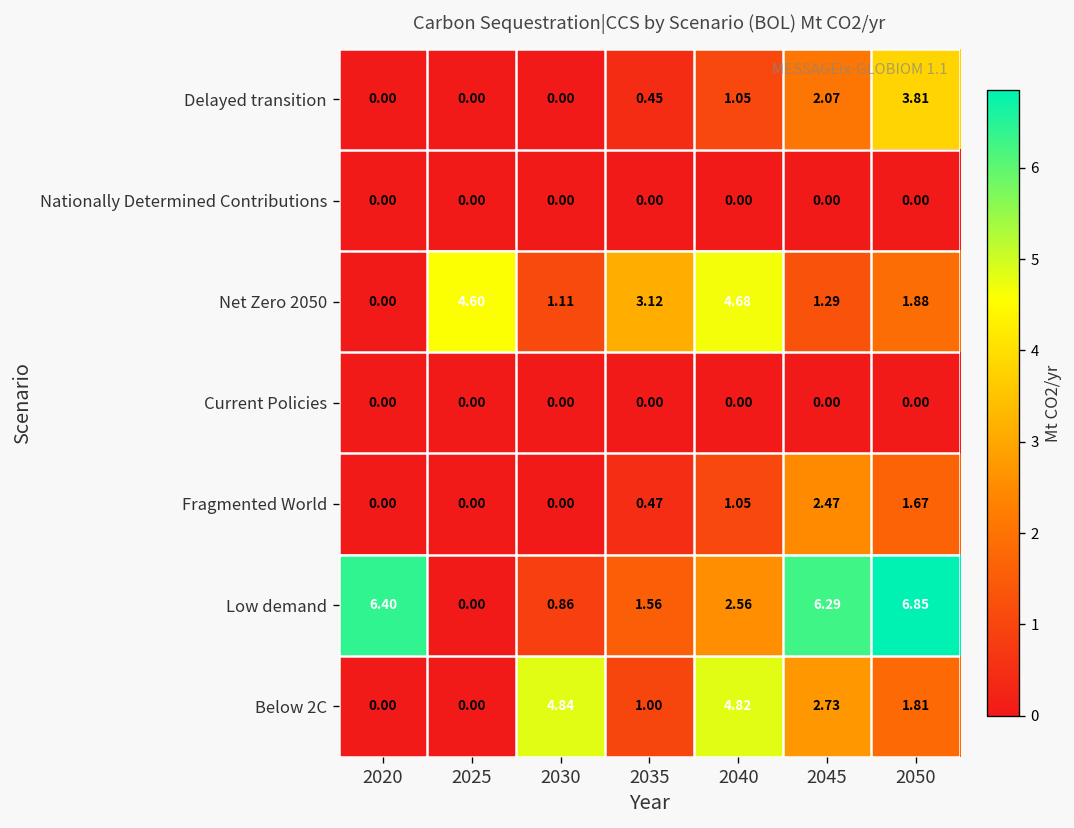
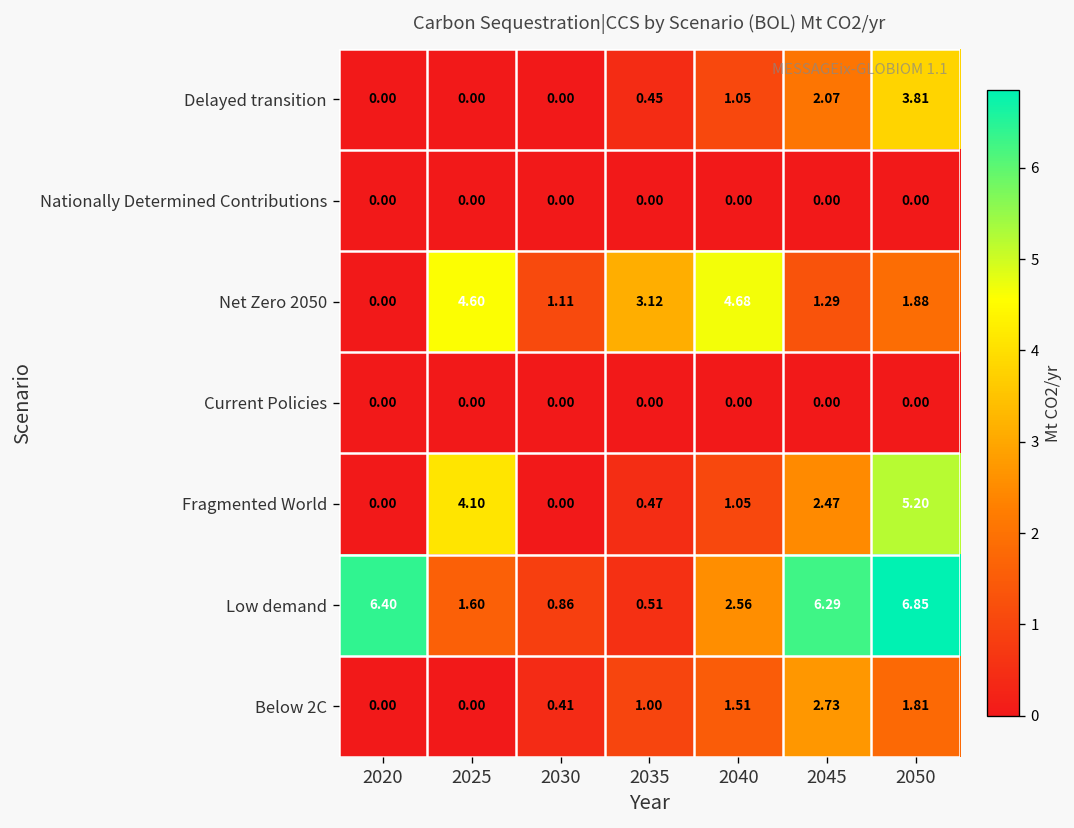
  {
    "Delayed transition": {
      "2020": 0.00,
      "2025": 0.00,
      "2030": 0.00,
      "2035": 0.45,
      "2040": 1.05,
      "2050": 3.81
    },
    "Nationally Determined Contributions": {
      "2020": 0.00,
      "2025": 0.00,
      "2030": 0.00,
      "2035": 0.00,
      "2040": 0.00,
      "2045": 0.00,
      "2050": 0.00
    },
    "Net Zero 2050": {
      "2020": 0.00,
      "2025": 4.60,
      "2030": 1.11,
      "2035": 3.12,
      "2040": 4.68,
      "2045": 1.29,
      "2050": 1.88
    },
    "Current Policies": {
      "2020": 0.00,
      "2025": 0.00,
      "2030": 0.00,
      "2035": 0.00,
      "2040": 0.00,
      "2045": 0.00,
      "2050": 0.00
    },
    "Fragmented World": {
      "2020": 0.00,
-     "2025": 0.00,
+     "2025": 4.10,
      "2030": 0.00,
      "2035": 0.47,
      "2040": 1.05,
      "2045": 2.47,
-     "2050": 1.67
+     "2050": 5.20
    },
    "Low demand": {
      "2020": 6.40,
-     "2025": 0.00,
+     "2025": 1.60,
      "2030": 0.86,
-     "2035": 1.56,
+     "2035": 0.51,
      "2040": 2.56,
      "2045": 6.29,
      "2050": 6.85
    },
    "Below 2C": {
      "2020": 0.00,
      "2025": 0.00,
-     "2030": 4.84,
+     "2030": 0.41,
      "2035": 1.00,
-     "2040": 4.82,
+     "2040": 1.51,
      "2045": 2.73,
      "2050": 1.81
    }
  }
